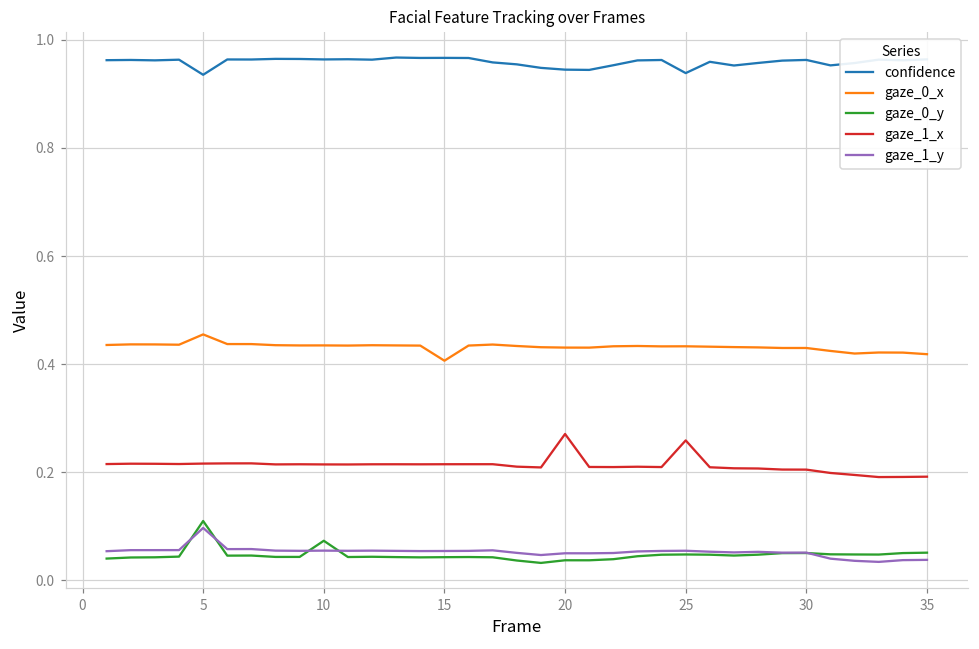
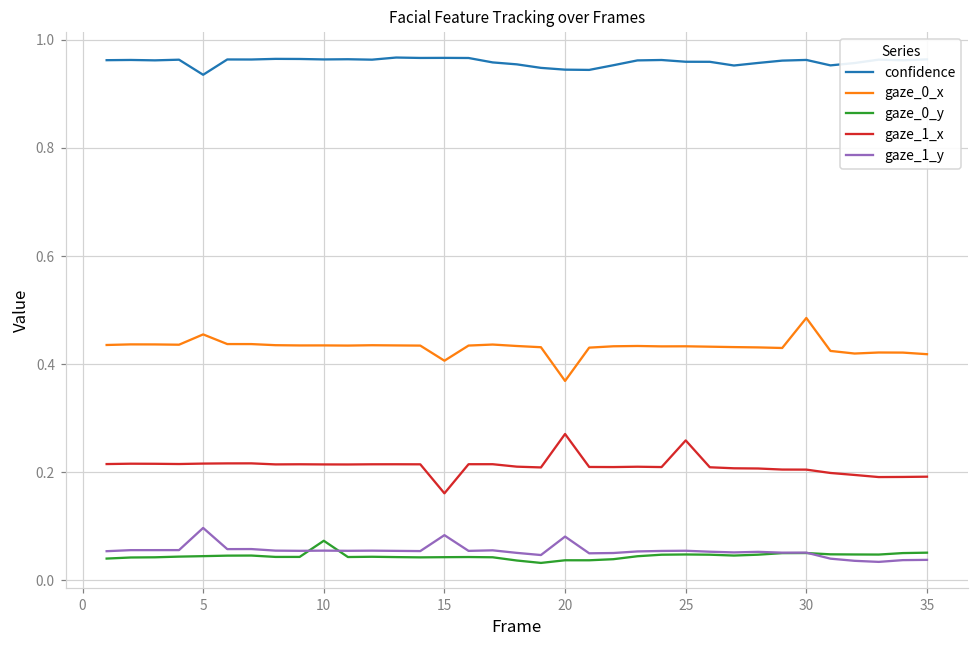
  {
    "confidence": {
      "5": 0.94,
      "10": 0.96,
      "15": 0.97,
      "20": 0.94,
-     "25": 0.94,
+     "25": 0.96,
      "30": 0.96
    },
    "gaze_0_x": {
      "5": 0.46,
      "10": 0.43,
      "15": 0.41,
-     "20": 0.43,
+     "20": 0.37,
      "25": 0.43,
-     "30": 0.43,
+     "30": 0.49,
      "35": 0.42
    },
    "gaze_0_y": {
-     "5": 0.11,
+     "5": 0.04,
      "10": 0.07,
      "15": 0.04,
      "20": 0.04,
      "25": 0.05,
      "35": 0.05
    },
    "gaze_1_x": {
      "5": 0.22,
      "10": 0.21,
-     "15": 0.21,
+     "15": 0.16,
      "20": 0.27,
      "25": 0.26,
      "30": 0.20,
      "35": 0.19
    },
    "gaze_1_y": {
      "5": 0.10,
      "10": 0.05,
-     "15": 0.05,
-     "20": 0.05,
+     "15": 0.08,
+     "20": 0.08,
      "25": 0.05,
      "35": 0.04
    }
  }
